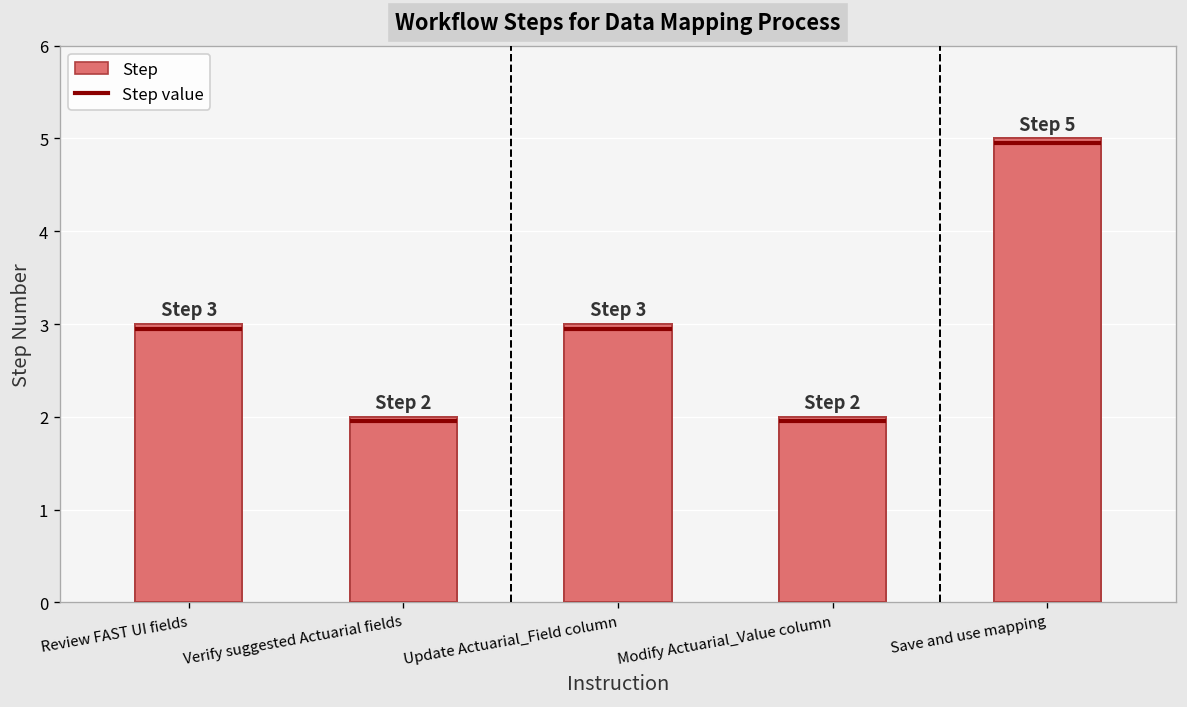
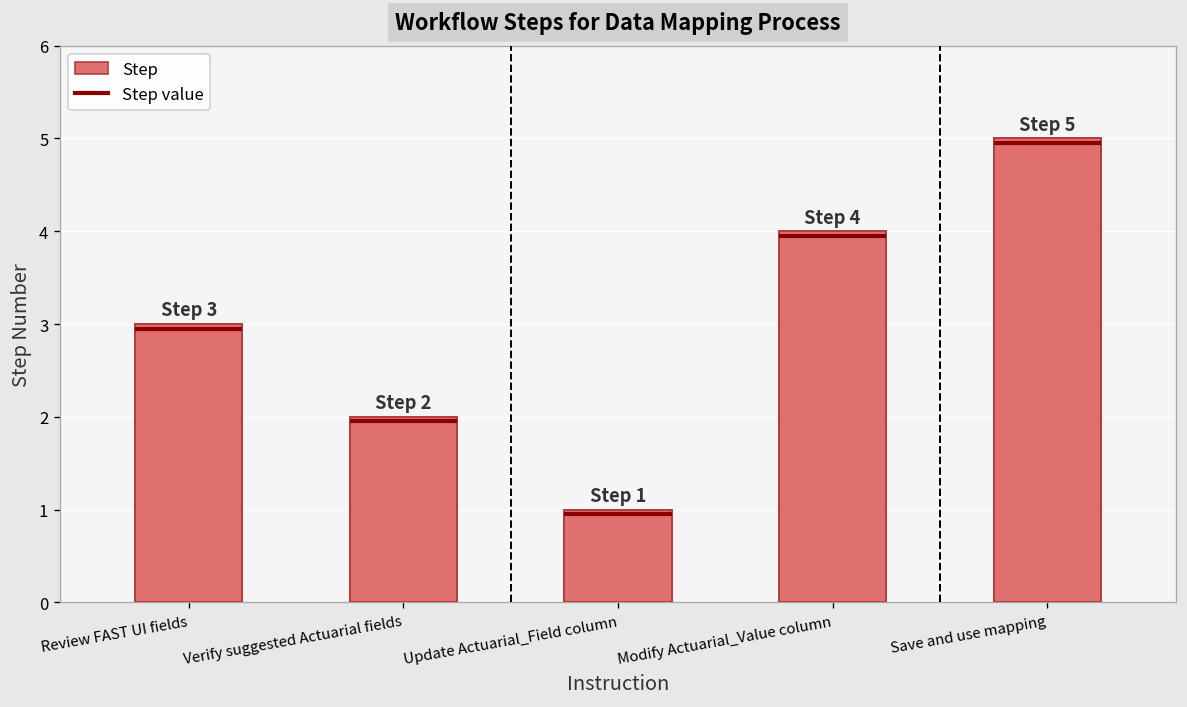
  {
    "Review FAST UI fields": 3,
    "Verify suggested Actuarial fields": 2,
-   "Update Actuarial_Field column": 3,
-   "Modify Actuarial_Value column": 2,
+   "Update Actuarial_Field column": 1,
+   "Modify Actuarial_Value column": 4,
    "Save and use mapping": 5
  }
